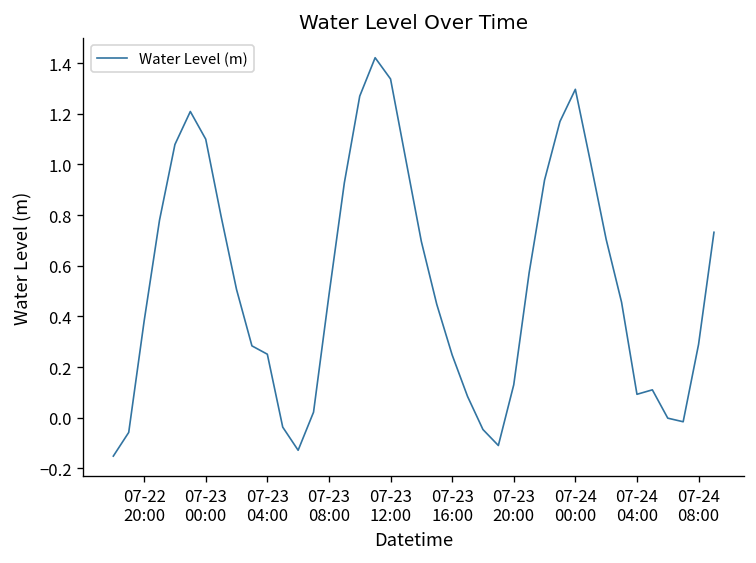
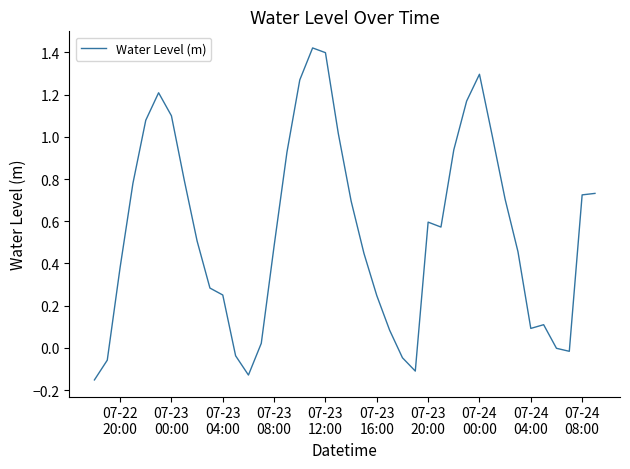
  {
    "07-22 20:00": 0.38,
    "07-23 00:00": 1.10,
    "07-23 04:00": 0.25,
    "07-23 08:00": 0.48,
-   "07-23 12:00": 1.34,
+   "07-23 12:00": 1.40,
    "07-23 16:00": 0.25,
-   "07-23 20:00": 0.13,
+   "07-23 20:00": 0.60,
    "07-24 00:00": 1.30,
    "07-24 04:00": 0.09,
-   "07-24 08:00": 0.29
+   "07-24 08:00": 0.73
  }
